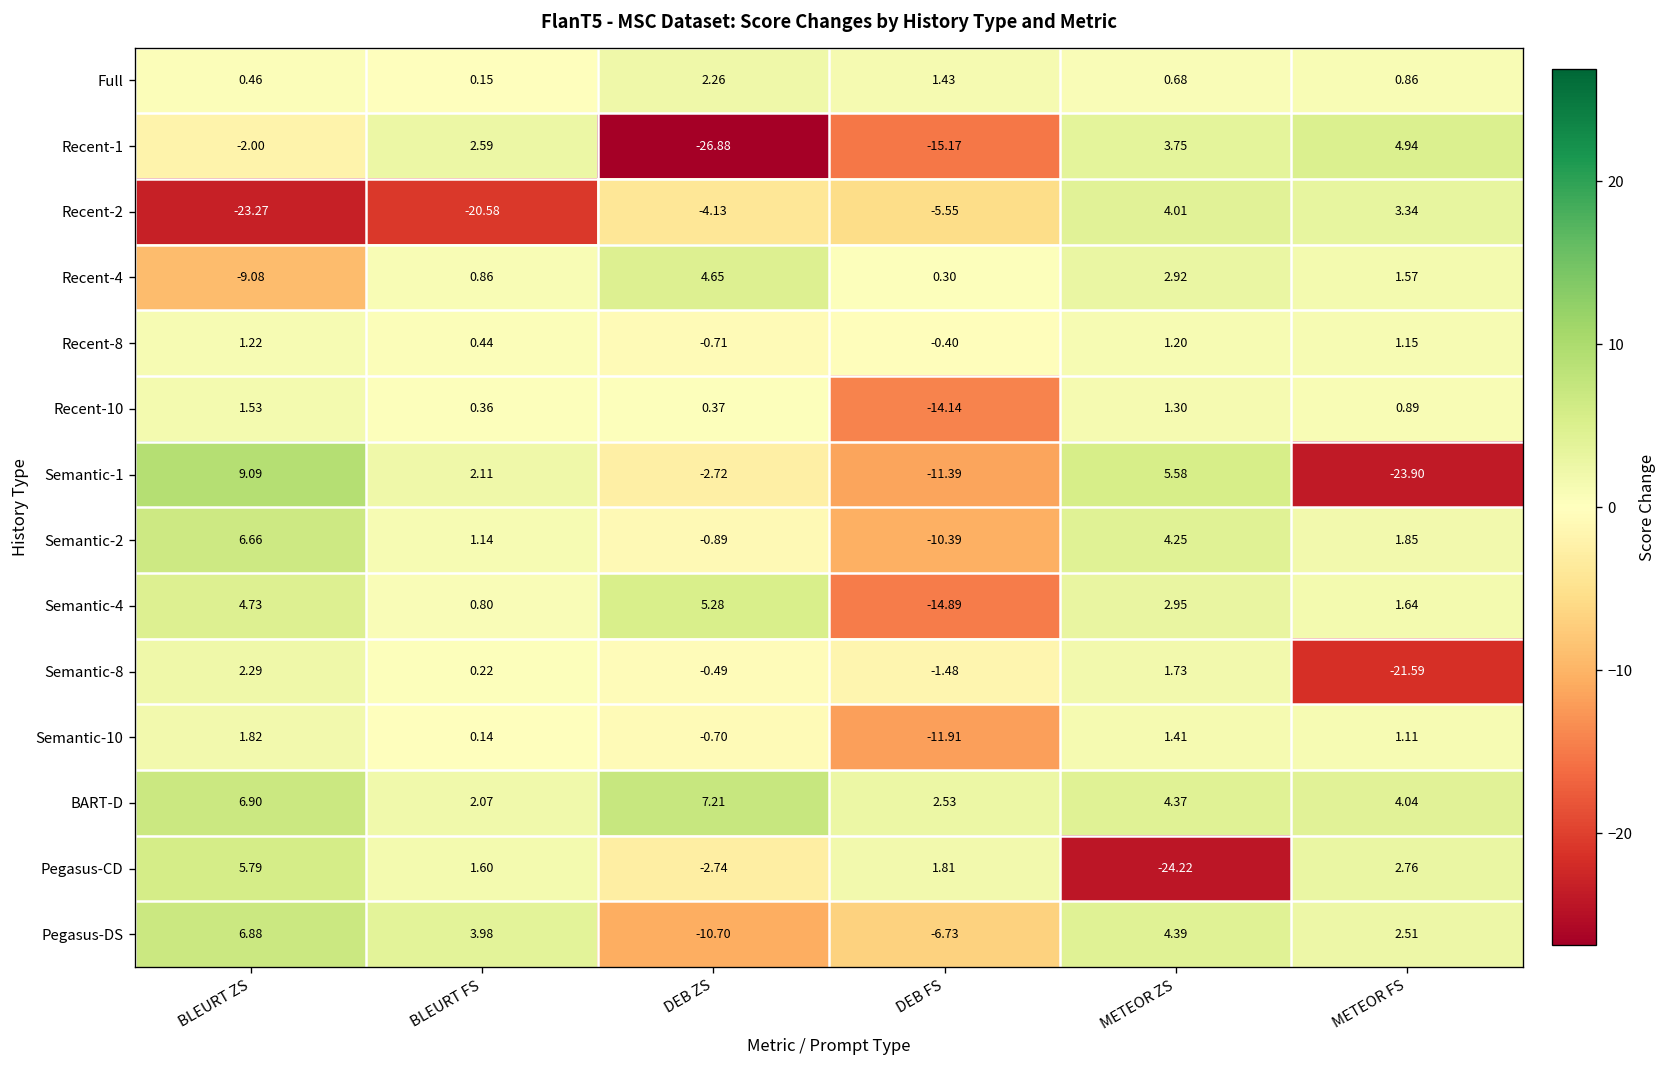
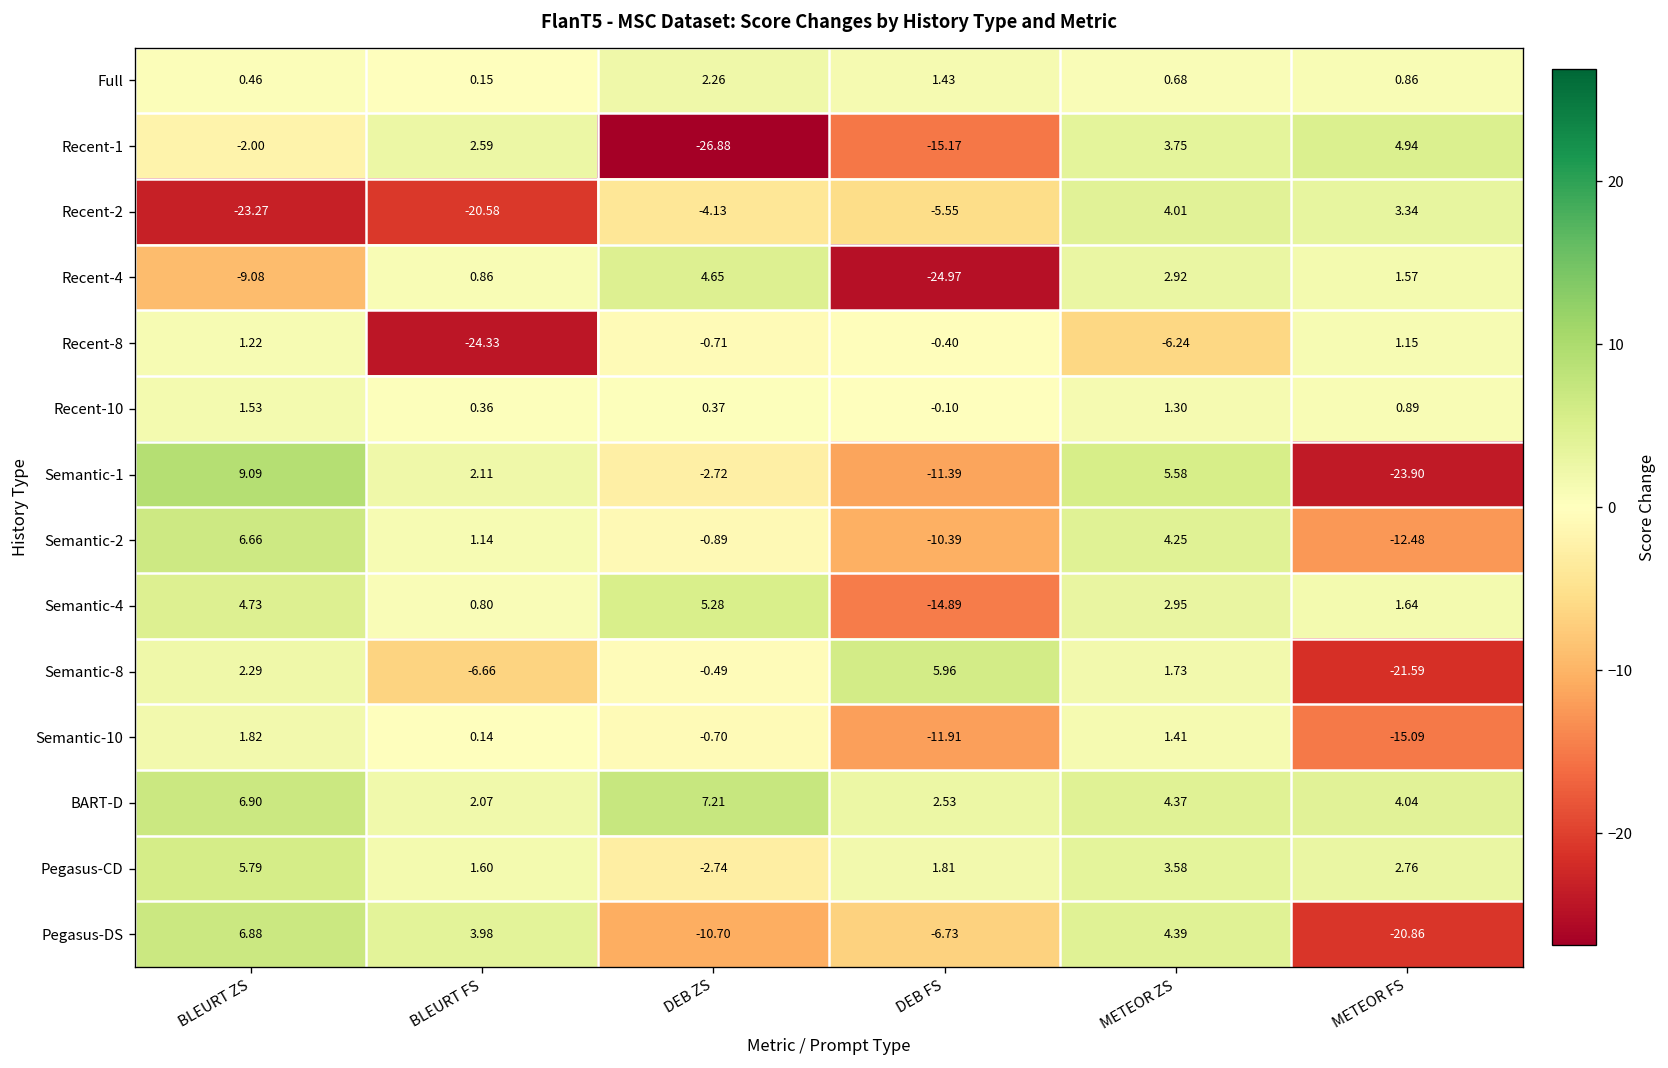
  {
    "Full": {
      "BLEURT ZS": 0.46,
      "BLEURT FS": 0.15,
      "DEB ZS": 2.26,
      "DEB FS": 1.43,
      "METEOR ZS": 0.68,
      "METEOR FS": 0.86
    },
    "Recent-1": {
      "BLEURT ZS": -2.00,
      "BLEURT FS": 2.59,
      "DEB ZS": -26.88,
      "DEB FS": -15.17,
      "METEOR ZS": 3.75,
      "METEOR FS": 4.94
    },
    "Recent-2": {
      "BLEURT ZS": -23.27,
      "BLEURT FS": -20.58,
      "DEB ZS": -4.13,
      "DEB FS": -5.55,
      "METEOR ZS": 4.01,
      "METEOR FS": 3.34
    },
    "Recent-4": {
      "BLEURT ZS": -9.08,
      "BLEURT FS": 0.86,
      "DEB ZS": 4.65,
-     "DEB FS": 0.30,
+     "DEB FS": -24.97,
      "METEOR ZS": 2.92,
      "METEOR FS": 1.57
    },
    "Recent-8": {
      "BLEURT ZS": 1.22,
-     "BLEURT FS": 0.44,
+     "BLEURT FS": -24.33,
      "DEB ZS": -0.71,
      "DEB FS": -0.40,
-     "METEOR ZS": 1.20,
+     "METEOR ZS": -6.24,
      "METEOR FS": 1.15
    },
    "Recent-10": {
      "BLEURT ZS": 1.53,
      "BLEURT FS": 0.36,
      "DEB ZS": 0.37,
-     "DEB FS": -14.14,
+     "DEB FS": -0.10,
      "METEOR ZS": 1.30,
      "METEOR FS": 0.89
    },
    "Semantic-1": {
      "BLEURT ZS": 9.09,
      "BLEURT FS": 2.11,
      "DEB ZS": -2.72,
      "DEB FS": -11.39,
      "METEOR ZS": 5.58,
      "METEOR FS": -23.90
    },
    "Semantic-2": {
      "BLEURT ZS": 6.66,
      "BLEURT FS": 1.14,
      "DEB ZS": -0.89,
      "DEB FS": -10.39,
      "METEOR ZS": 4.25,
-     "METEOR FS": 1.85
+     "METEOR FS": -12.48
    },
    "Semantic-4": {
      "BLEURT ZS": 4.73,
      "BLEURT FS": 0.80,
      "DEB ZS": 5.28,
      "DEB FS": -14.89,
      "METEOR ZS": 2.95,
      "METEOR FS": 1.64
    },
    "Semantic-8": {
      "BLEURT ZS": 2.29,
-     "BLEURT FS": 0.22,
+     "BLEURT FS": -6.66,
      "DEB ZS": -0.49,
-     "DEB FS": -1.48,
+     "DEB FS": 5.96,
      "METEOR ZS": 1.73,
      "METEOR FS": -21.59
    },
    "Semantic-10": {
      "BLEURT ZS": 1.82,
      "BLEURT FS": 0.14,
      "DEB ZS": -0.70,
      "DEB FS": -11.91,
      "METEOR ZS": 1.41,
-     "METEOR FS": 1.11
+     "METEOR FS": -15.09
    },
    "BART-D": {
      "BLEURT ZS": 6.90,
      "BLEURT FS": 2.07,
      "DEB ZS": 7.21,
      "DEB FS": 2.53,
      "METEOR ZS": 4.37,
      "METEOR FS": 4.04
    },
    "Pegasus-CD": {
      "BLEURT ZS": 5.79,
      "BLEURT FS": 1.60,
      "DEB ZS": -2.74,
      "DEB FS": 1.81,
-     "METEOR ZS": -24.22,
+     "METEOR ZS": 3.58,
      "METEOR FS": 2.76
    },
    "Pegasus-DS": {
      "BLEURT ZS": 6.88,
      "BLEURT FS": 3.98,
      "DEB ZS": -10.70,
      "DEB FS": -6.73,
      "METEOR ZS": 4.39,
-     "METEOR FS": 2.51
+     "METEOR FS": -20.86
    }
  }
